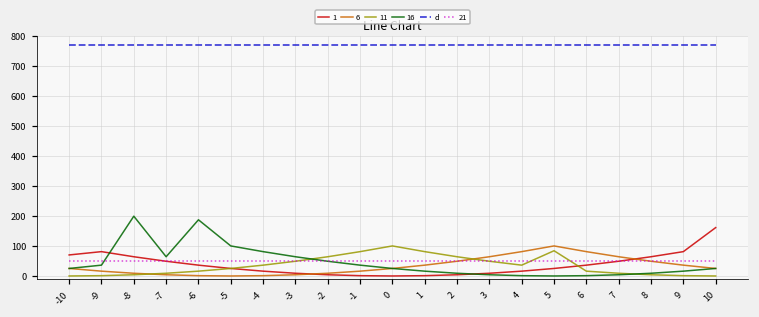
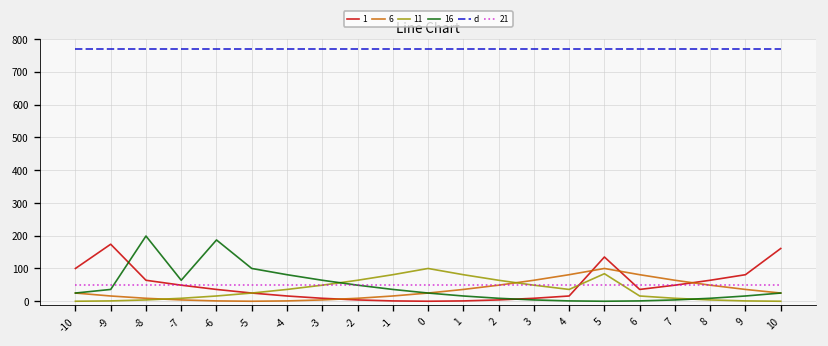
  {
    "1": {
-     "-10": 70,
-     "-9": 80,
+     "-10": 100,
+     "-9": 170,
      "-8": 60,
      "-6": 40,
      "-4": 20,
      "-1": 0,
      "0": 0,
      "1": 0,
      "4": 20,
-     "5": 30,
+     "5": 140,
      "6": 40,
      "8": 60,
      "9": 80,
      "10": 160
    },
    "6": {
      "-9": 20,
      "-6": 0,
      "-5": 0,
      "-4": 0,
      "-1": 20,
      "1": 40,
      "3": 60,
      "4": 80,
      "5": 100,
      "6": 80,
      "7": 60,
      "9": 40
    },
    "11": {
      "-10": 0,
      "-9": 0,
      "-6": 20,
      "-4": 40,
      "-2": 60,
      "-1": 80,
      "0": 100,
      "1": 80,
      "2": 60,
      "4": 40,
      "5": 80,
      "6": 20,
      "9": 0,
      "10": 0
    },
    "16": {
      "-9": 40,
      "-8": 200,
      "-7": 60,
      "-6": 190,
      "-5": 100,
      "-4": 80,
      "-3": 60,
      "-1": 40,
      "1": 20,
      "4": 0,
      "5": 0,
      "6": 0,
      "9": 20
    },
    "d": {
      "-10": 770,
      "-9": 770,
      "-8": 770,
      "-7": 770,
      "-6": 770,
      "-5": 770,
      "-4": 770,
      "-3": 770,
      "-2": 770,
      "-1": 770,
      "0": 770,
      "1": 770,
      "2": 770,
      "3": 770,
      "4": 770,
      "5": 770,
      "6": 770,
      "7": 770,
      "8": 770,
      "9": 770,
      "10": 770
    },
    "21": {
      "-10": 50,
      "-9": 50,
      "-8": 50,
      "-6": 50,
      "-5": 50,
      "-4": 50,
      "-1": 50,
      "0": 50,
      "1": 50,
      "4": 50,
      "5": 50,
      "6": 50,
      "9": 50,
      "10": 50
    }
  }
